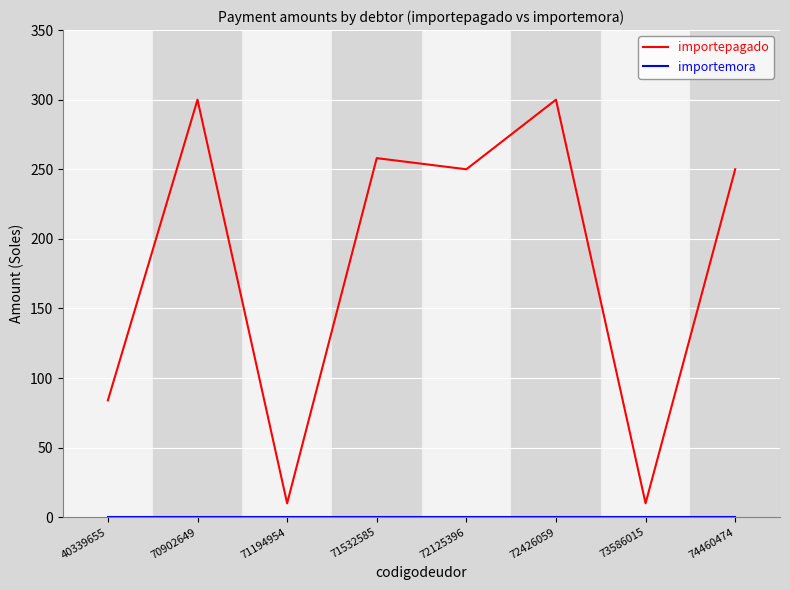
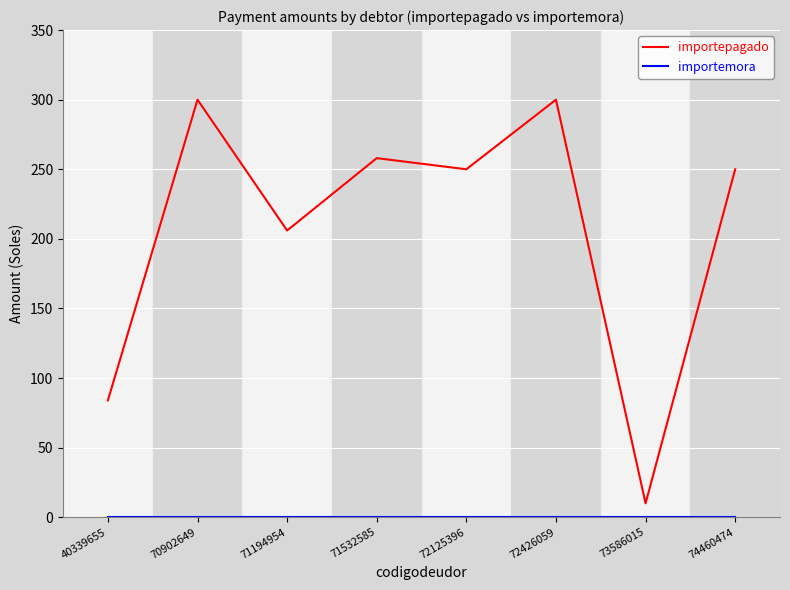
  {
    "importepagado": {
      "40339655": 84,
      "70902649": 300,
-     "71194954": 10,
+     "71194954": 206,
      "71532585": 258,
      "72125396": 250,
      "72426059": 300,
      "73586015": 10,
      "74460474": 250
    },
    "importemora": {
      "40339655": 0,
      "70902649": 0,
      "71194954": 0,
      "71532585": 0,
      "72125396": 0,
      "72426059": 0,
      "73586015": 0,
      "74460474": 0
    }
  }
